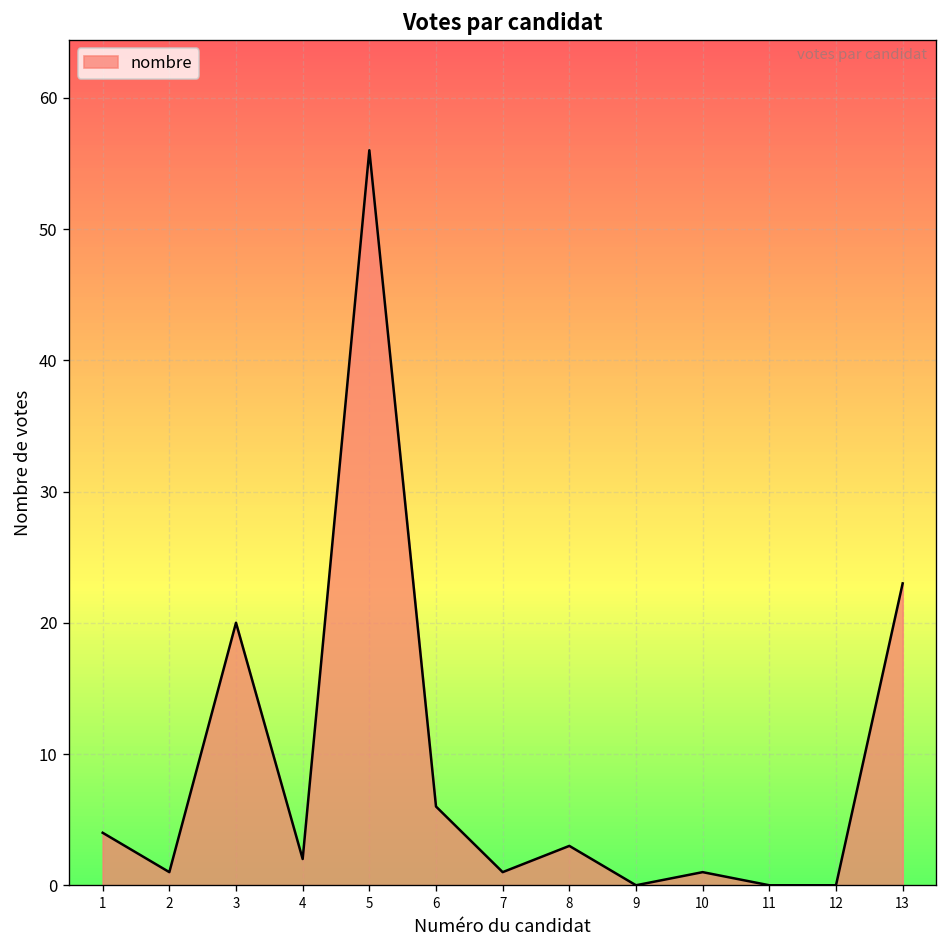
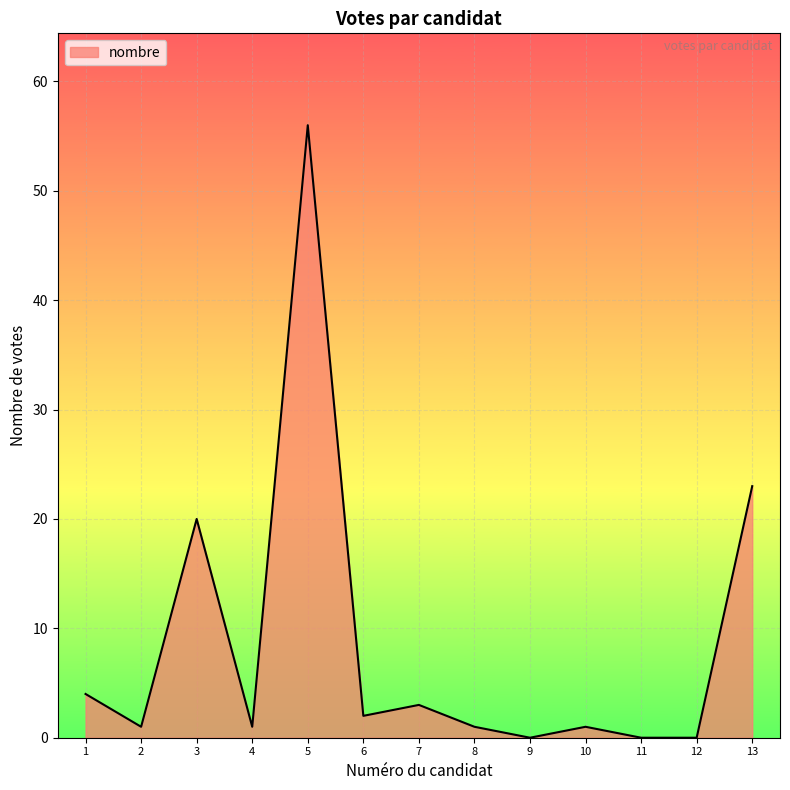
  {
    "1": 4,
    "2": 1,
    "3": 20,
-   "4": 2,
+   "4": 1,
    "5": 56,
-   "6": 6,
-   "7": 1,
-   "8": 3,
+   "6": 2,
+   "7": 3,
+   "8": 1,
    "9": 0,
    "10": 1,
    "11": 0,
    "12": 0,
    "13": 23
  }
